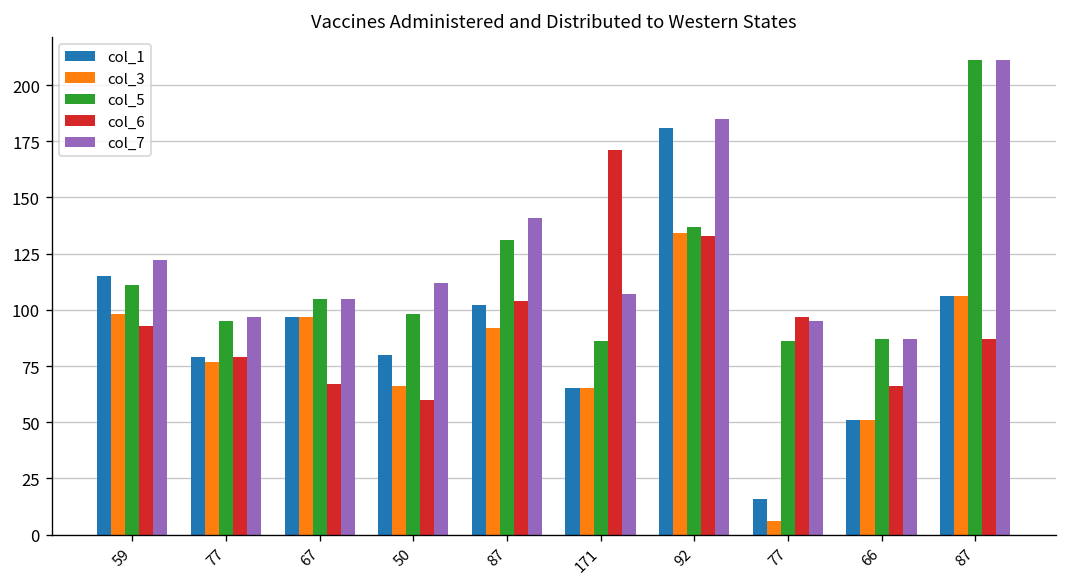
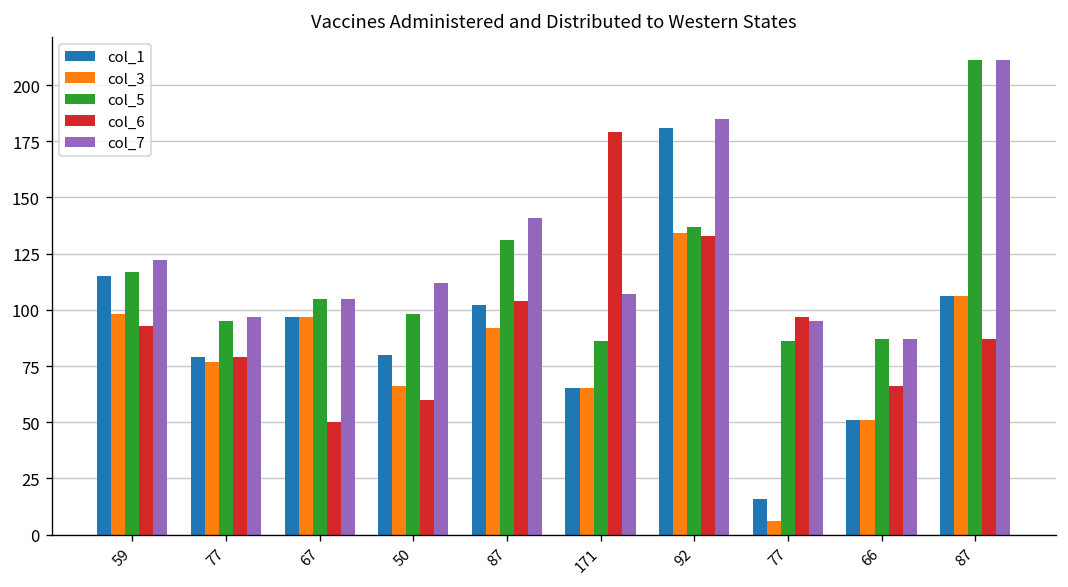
  {
    "col_1": {
      "59": 115,
      "67": 97,
      "50": 80,
      "171": 65,
      "92": 181,
      "66": 51
    },
    "col_3": {
      "59": 98,
      "67": 97,
      "50": 66,
      "171": 65,
      "92": 134,
      "66": 51
    },
    "col_5": {
-     "59": 111,
+     "59": 117,
      "67": 105,
      "50": 98,
      "171": 86,
      "92": 137,
      "66": 87
    },
    "col_6": {
      "59": 93,
-     "67": 67,
+     "67": 50,
      "50": 60,
-     "171": 171,
+     "171": 179,
      "92": 133,
      "66": 66
    },
    "col_7": {
      "59": 122,
      "67": 105,
      "50": 112,
      "171": 107,
      "92": 185,
      "66": 87
    }
  }
